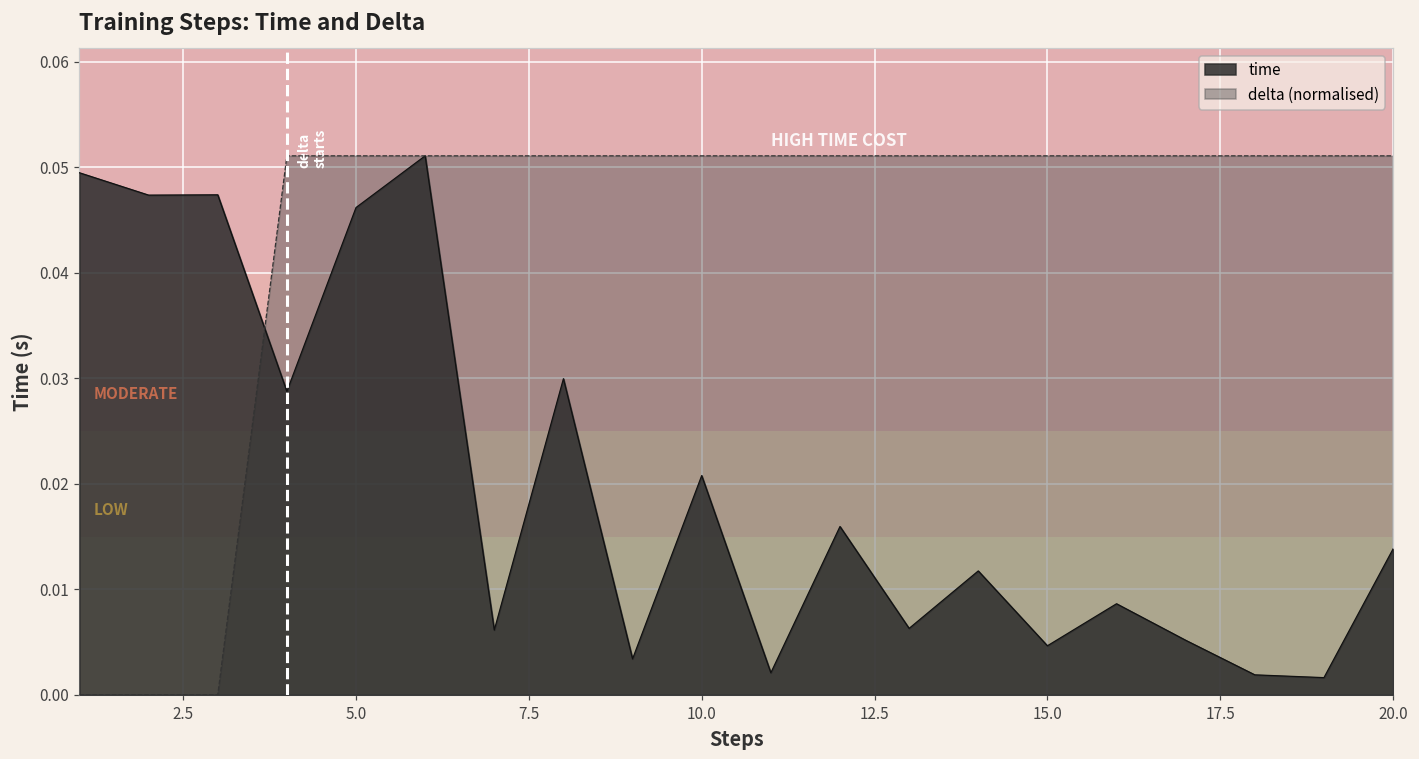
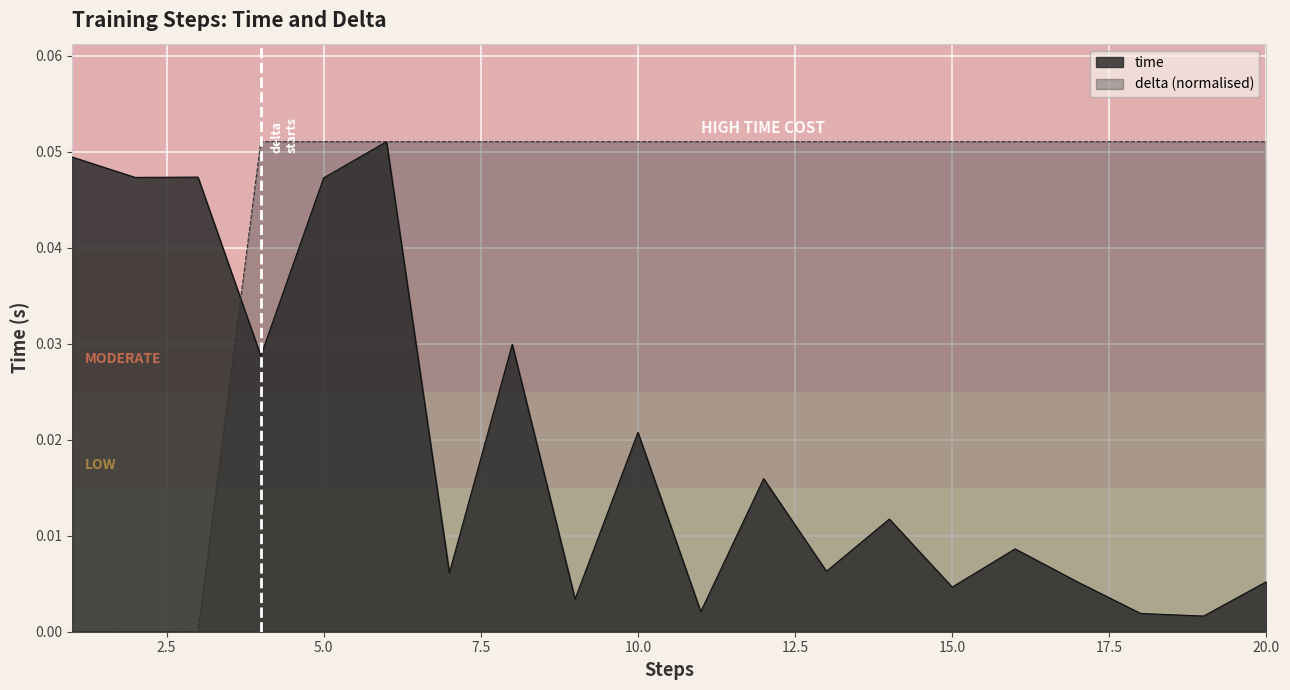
  {
    "time": {
-     "5.0": 0.046,
+     "5.0": 0.047,
      "10.0": 0.021,
      "15.0": 0.005,
-     "20.0": 0.014
+     "20.0": 0.005
    },
    "delta (normalised)": {
      "5.0": 0.051,
      "10.0": 0.051,
      "15.0": 0.051,
      "20.0": 0.051
    }
  }
